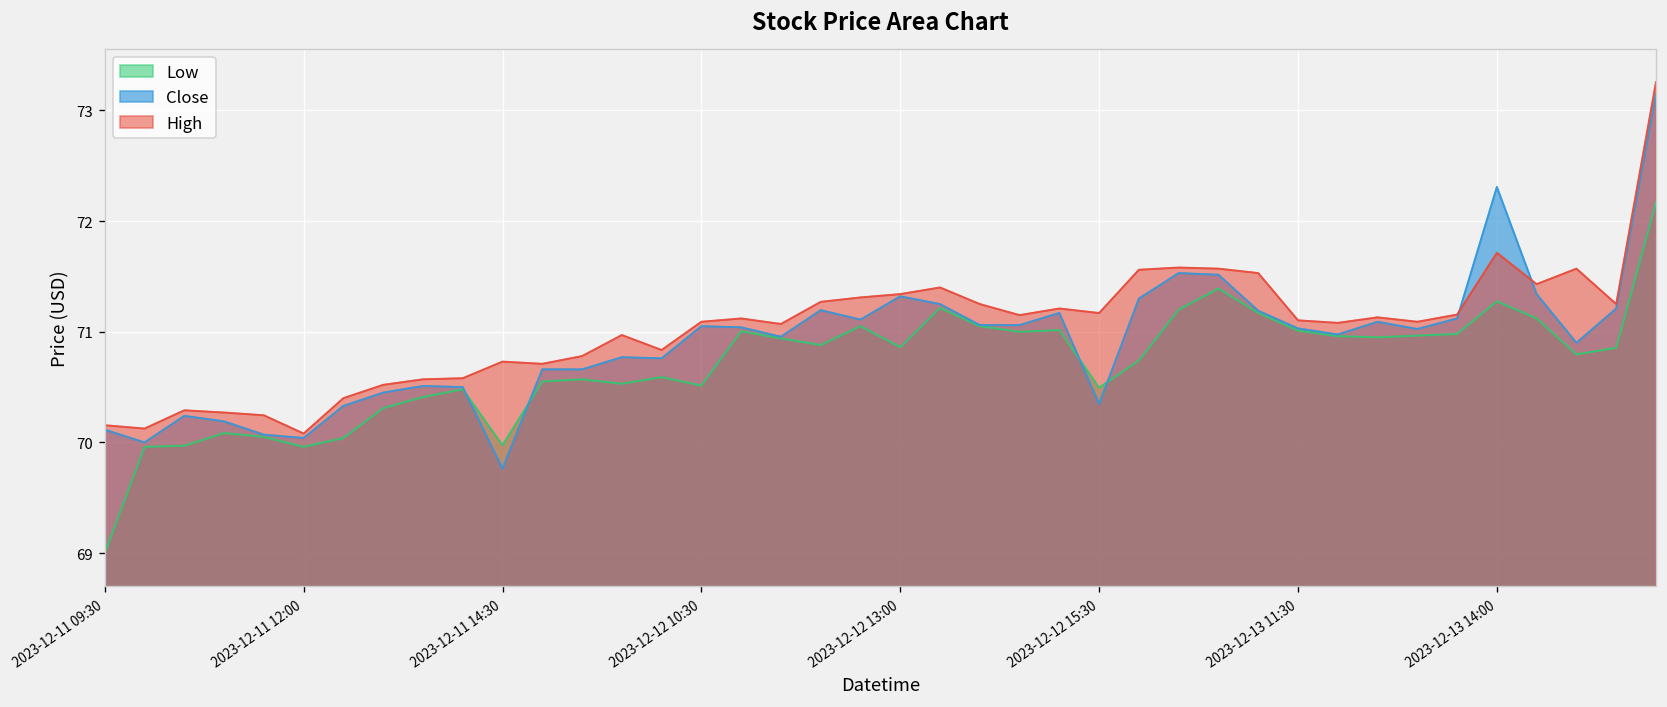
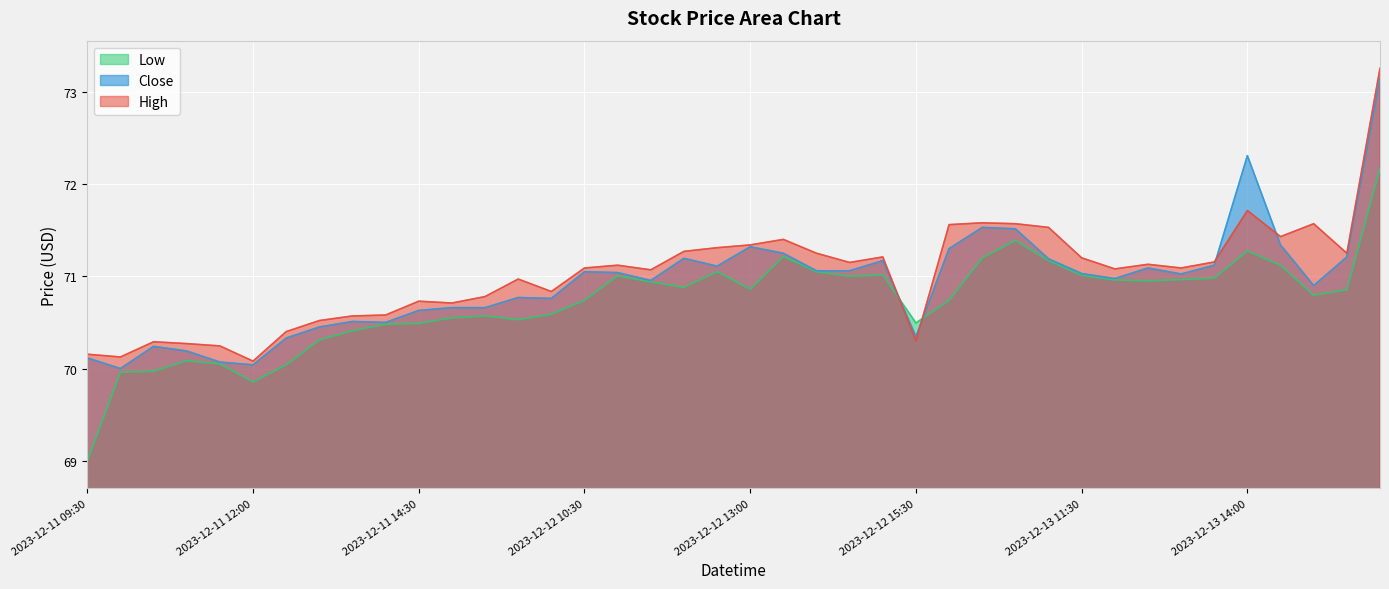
  {
    "Low": {
      "2023-12-11 09:30": 69.0,
-     "2023-12-11 12:00": 70.0,
-     "2023-12-11 14:30": 70.0,
-     "2023-12-12 10:30": 70.5,
+     "2023-12-11 12:00": 69.9,
+     "2023-12-11 14:30": 70.5,
+     "2023-12-12 10:30": 70.7,
      "2023-12-12 13:00": 70.9,
      "2023-12-12 15:30": 70.5,
      "2023-12-13 14:00": 71.3
    },
    "Close": {
      "2023-12-11 09:30": 70.1,
      "2023-12-11 12:00": 70.0,
-     "2023-12-11 14:30": 69.8,
+     "2023-12-11 14:30": 70.6,
      "2023-12-12 10:30": 71.1,
      "2023-12-12 15:30": 70.3,
      "2023-12-13 14:00": 72.3
    },
    "High": {
      "2023-12-11 09:30": 70.2,
      "2023-12-11 12:00": 70.1,
      "2023-12-11 14:30": 70.7,
      "2023-12-12 10:30": 71.1,
-     "2023-12-12 15:30": 71.2,
-     "2023-12-13 11:30": 71.1,
+     "2023-12-12 15:30": 70.3,
+     "2023-12-13 11:30": 71.2,
      "2023-12-13 14:00": 71.7
    }
  }
